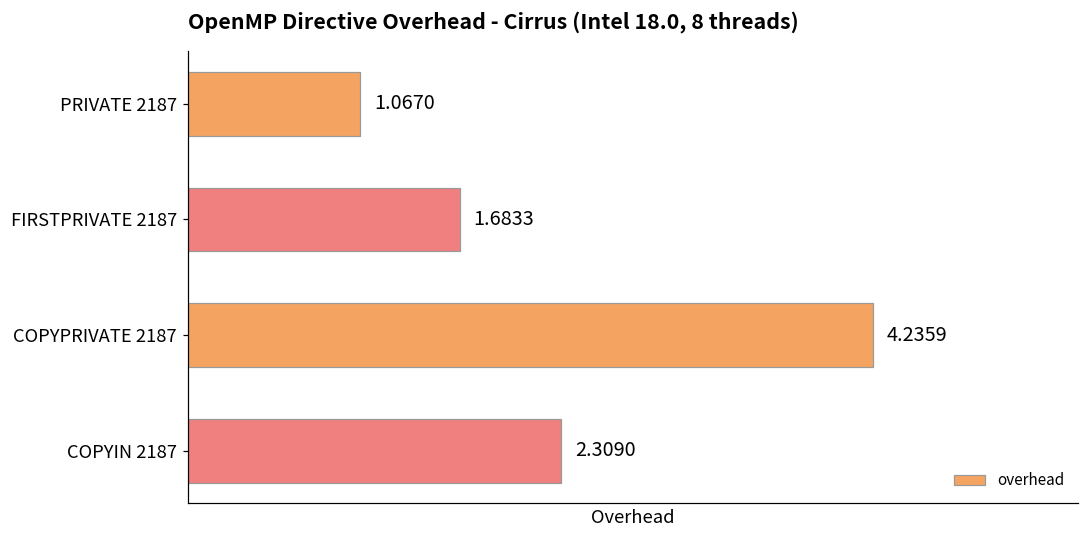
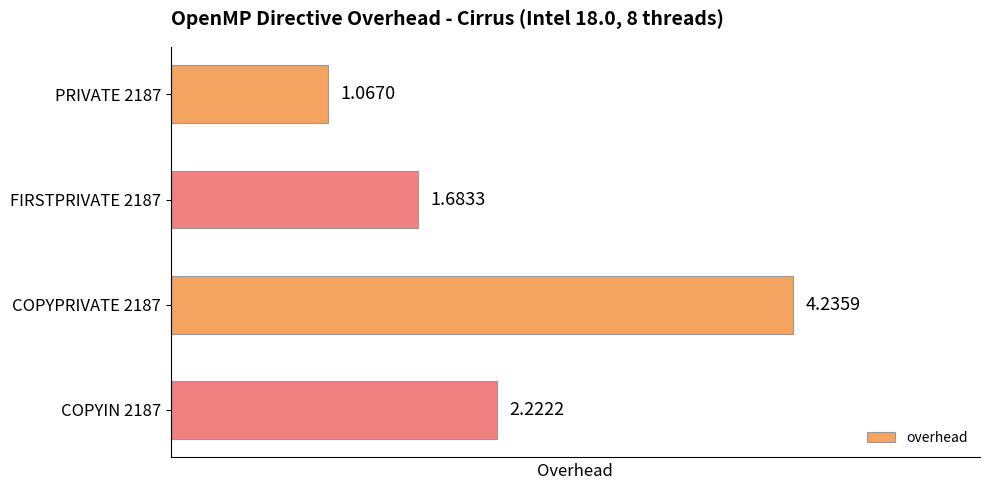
  {
    "PRIVATE 2187": 1.0670,
    "FIRSTPRIVATE 2187": 1.6833,
    "COPYPRIVATE 2187": 4.2359,
-   "COPYIN 2187": 2.3090
+   "COPYIN 2187": 2.2222
  }
